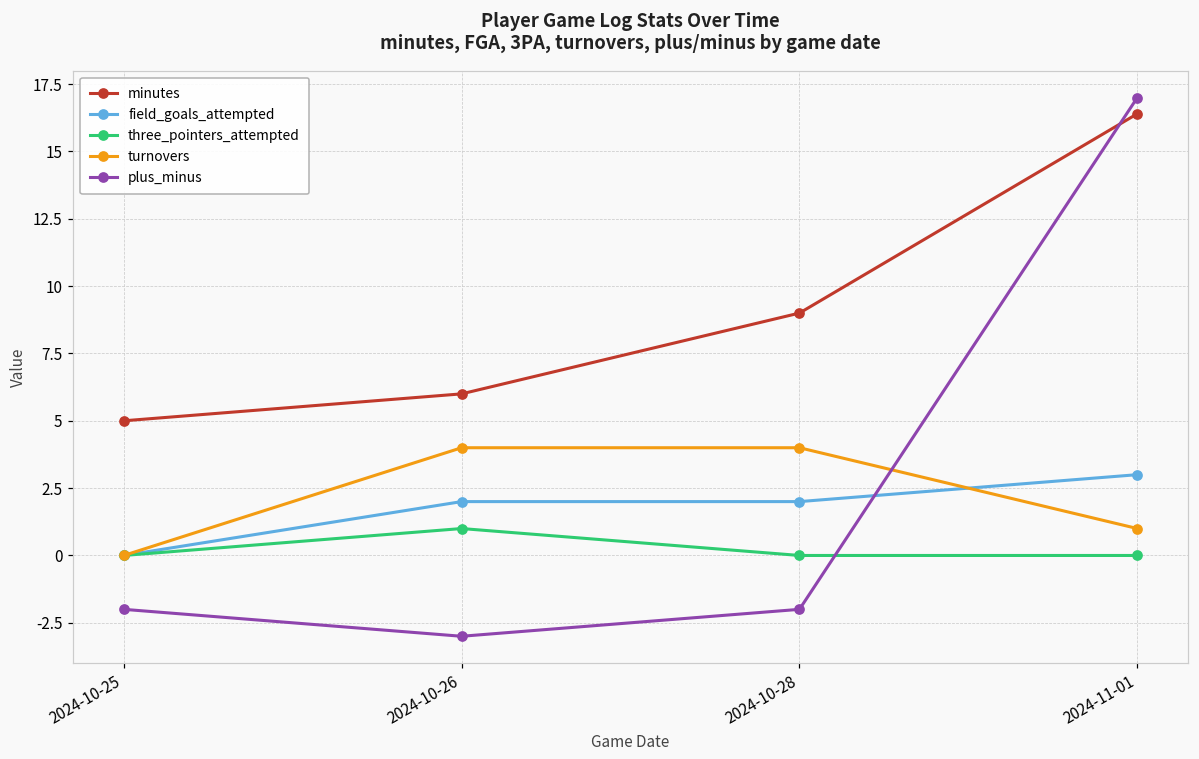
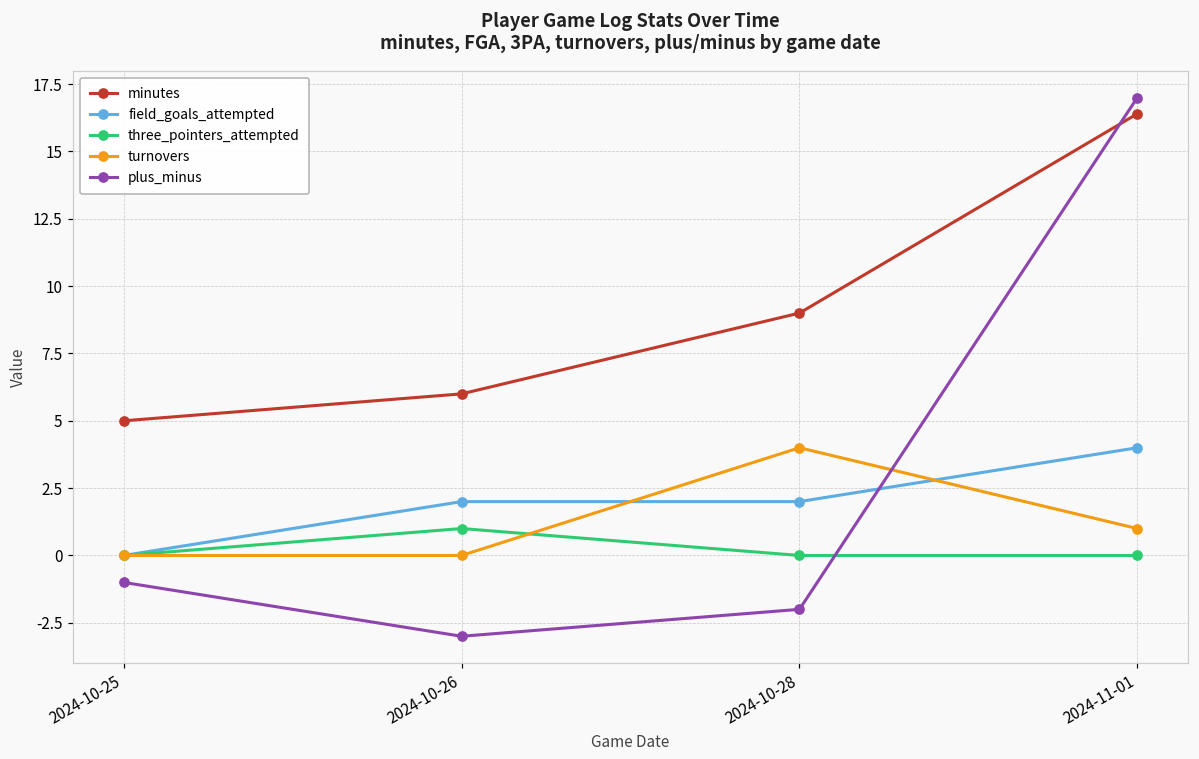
  {
    "minutes": {
      "2024-10-25": 5,
      "2024-10-26": 6,
      "2024-10-28": 9,
      "2024-11-01": 16.4
    },
    "field_goals_attempted": {
      "2024-10-26": 2,
      "2024-10-28": 2,
-     "2024-11-01": 3
+     "2024-11-01": 4
    },
    "three_pointers_attempted": {
      "2024-10-26": 1,
      "2024-10-28": 0,
      "2024-11-01": 0
    },
    "turnovers": {
-     "2024-10-26": 4,
+     "2024-10-26": 0,
      "2024-10-28": 4,
      "2024-11-01": 1
    },
    "plus_minus": {
-     "2024-10-25": -2,
+     "2024-10-25": -1,
      "2024-10-26": -3,
      "2024-10-28": -2,
      "2024-11-01": 17
    }
  }
